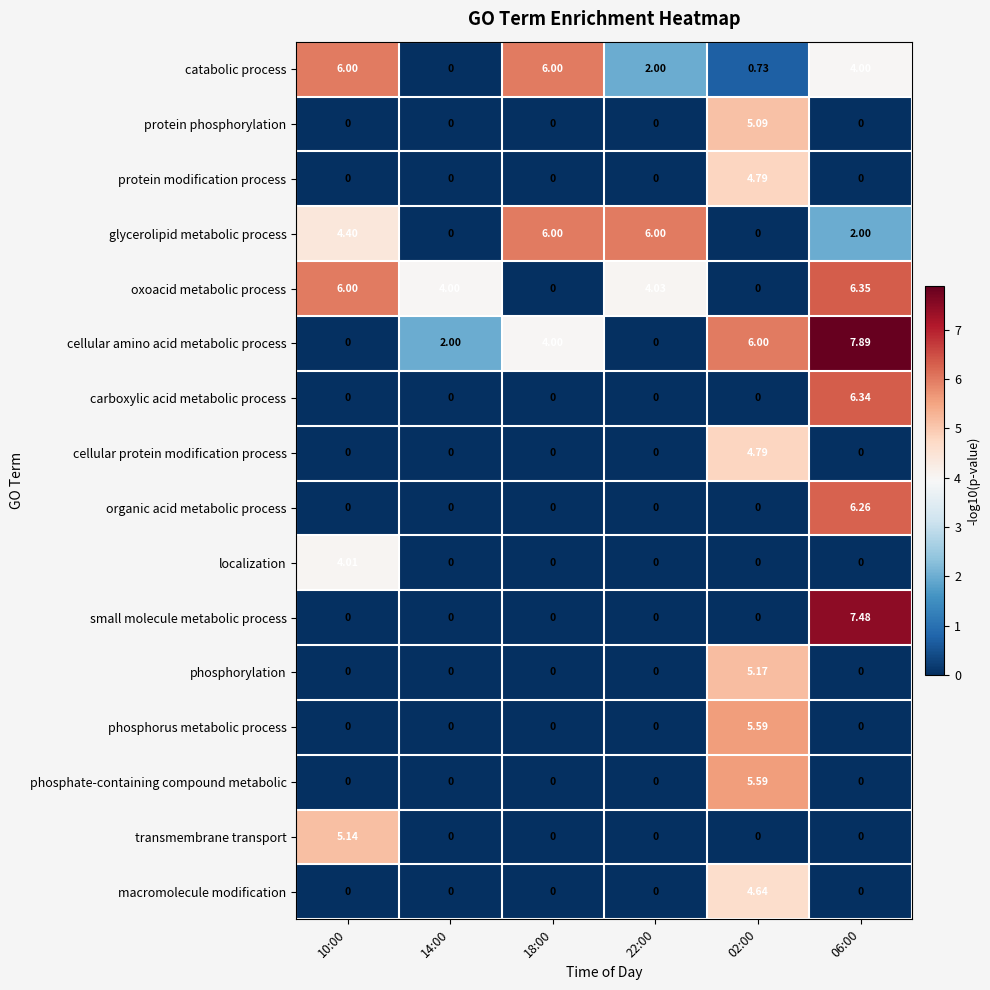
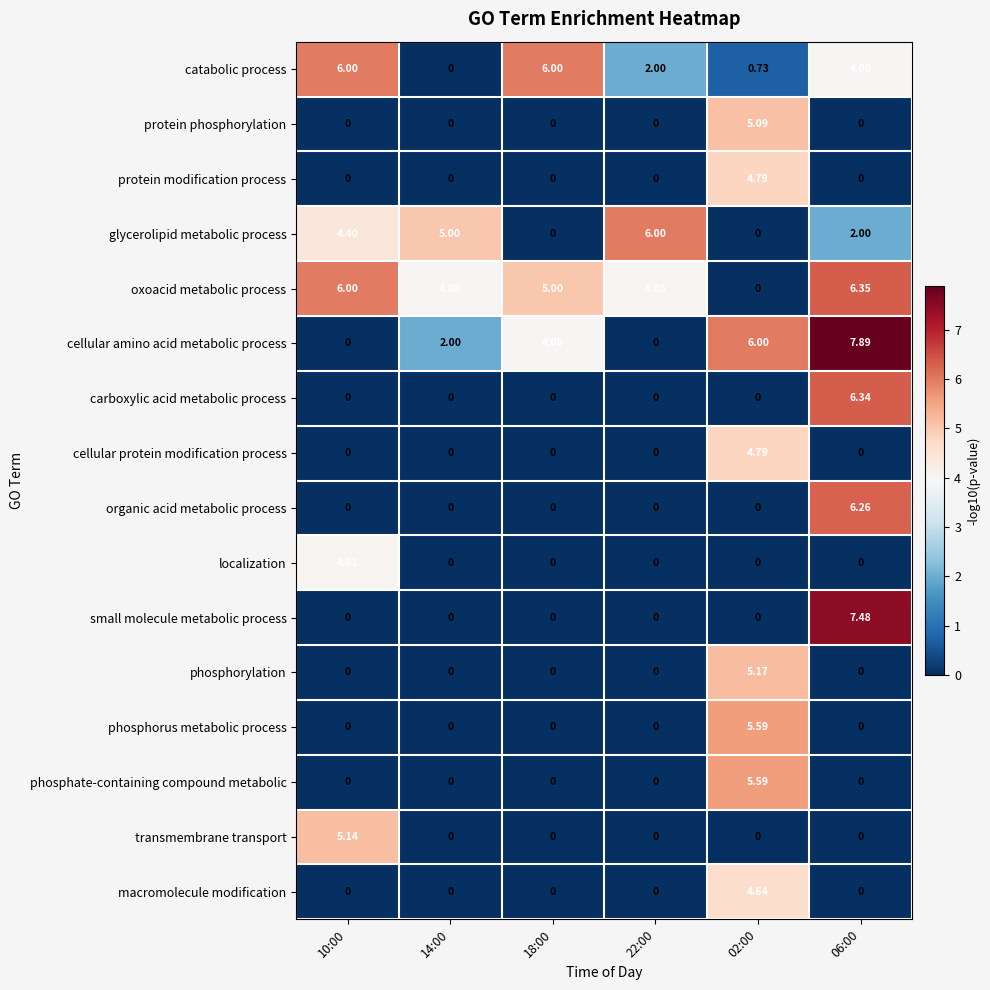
  {
    "catabolic process": {
      "10:00": 6.00,
      "14:00": 0,
      "18:00": 6.00,
      "22:00": 2.00,
      "02:00": 0.73
    },
    "protein phosphorylation": {
      "10:00": 0,
      "14:00": 0,
      "18:00": 0,
      "22:00": 0,
      "02:00": 5.09,
      "06:00": 0
    },
    "protein modification process": {
      "10:00": 0,
      "14:00": 0,
      "18:00": 0,
      "22:00": 0,
      "02:00": 4.79,
      "06:00": 0
    },
    "glycerolipid metabolic process": {
-     "14:00": 0,
-     "18:00": 6.00,
+     "14:00": 5.00,
+     "18:00": 0,
      "22:00": 6.00,
      "02:00": 0,
      "06:00": 2.00
    },
    "oxoacid metabolic process": {
      "10:00": 6.00,
-     "18:00": 0,
+     "18:00": 5.00,
      "02:00": 0,
      "06:00": 6.35
    },
    "cellular amino acid metabolic process": {
      "10:00": 0,
      "14:00": 2.00,
      "22:00": 0,
      "02:00": 6.00,
      "06:00": 7.89
    },
    "carboxylic acid metabolic process": {
      "10:00": 0,
      "14:00": 0,
      "18:00": 0,
      "22:00": 0,
      "02:00": 0,
      "06:00": 6.34
    },
    "cellular protein modification process": {
      "10:00": 0,
      "14:00": 0,
      "18:00": 0,
      "22:00": 0,
      "02:00": 4.79,
      "06:00": 0
    },
    "organic acid metabolic process": {
      "10:00": 0,
      "14:00": 0,
      "18:00": 0,
      "22:00": 0,
      "02:00": 0,
      "06:00": 6.26
    },
    "localization": {
      "14:00": 0,
      "18:00": 0,
      "22:00": 0,
      "02:00": 0,
      "06:00": 0
    },
    "small molecule metabolic process": {
      "10:00": 0,
      "14:00": 0,
      "18:00": 0,
      "22:00": 0,
      "02:00": 0,
      "06:00": 7.48
    },
    "phosphorylation": {
      "10:00": 0,
      "14:00": 0,
      "18:00": 0,
      "22:00": 0,
      "02:00": 5.17,
      "06:00": 0
    },
    "phosphorus metabolic process": {
      "10:00": 0,
      "14:00": 0,
      "18:00": 0,
      "22:00": 0,
      "02:00": 5.59,
      "06:00": 0
    },
    "phosphate-containing compound metabolic": {
      "10:00": 0,
      "14:00": 0,
      "18:00": 0,
      "22:00": 0,
      "02:00": 5.59,
      "06:00": 0
    },
    "transmembrane transport": {
      "10:00": 5.14,
      "14:00": 0,
      "18:00": 0,
      "22:00": 0,
      "02:00": 0,
      "06:00": 0
    },
    "macromolecule modification": {
      "10:00": 0,
      "14:00": 0,
      "18:00": 0,
      "22:00": 0,
      "02:00": 4.64,
      "06:00": 0
    }
  }
